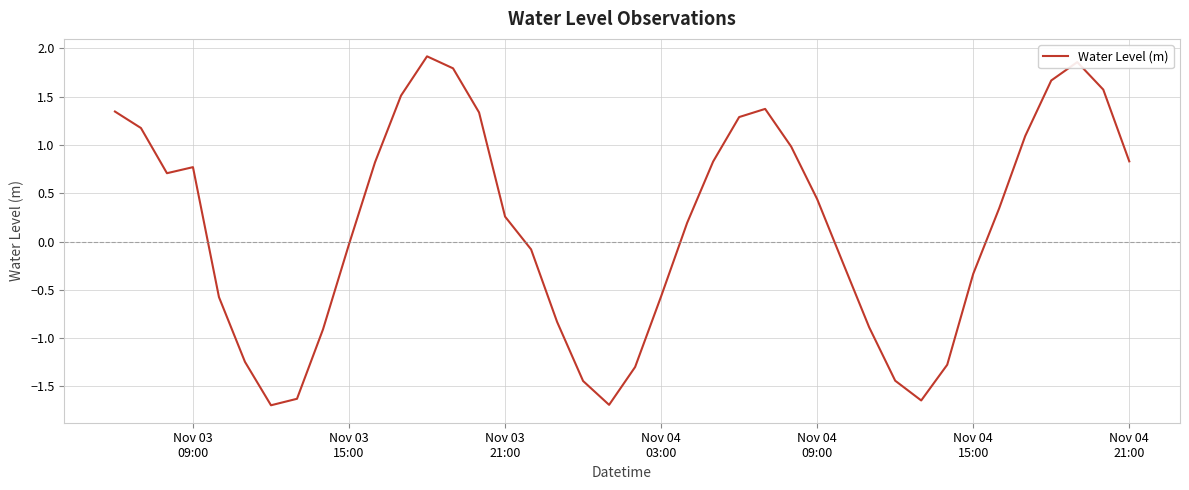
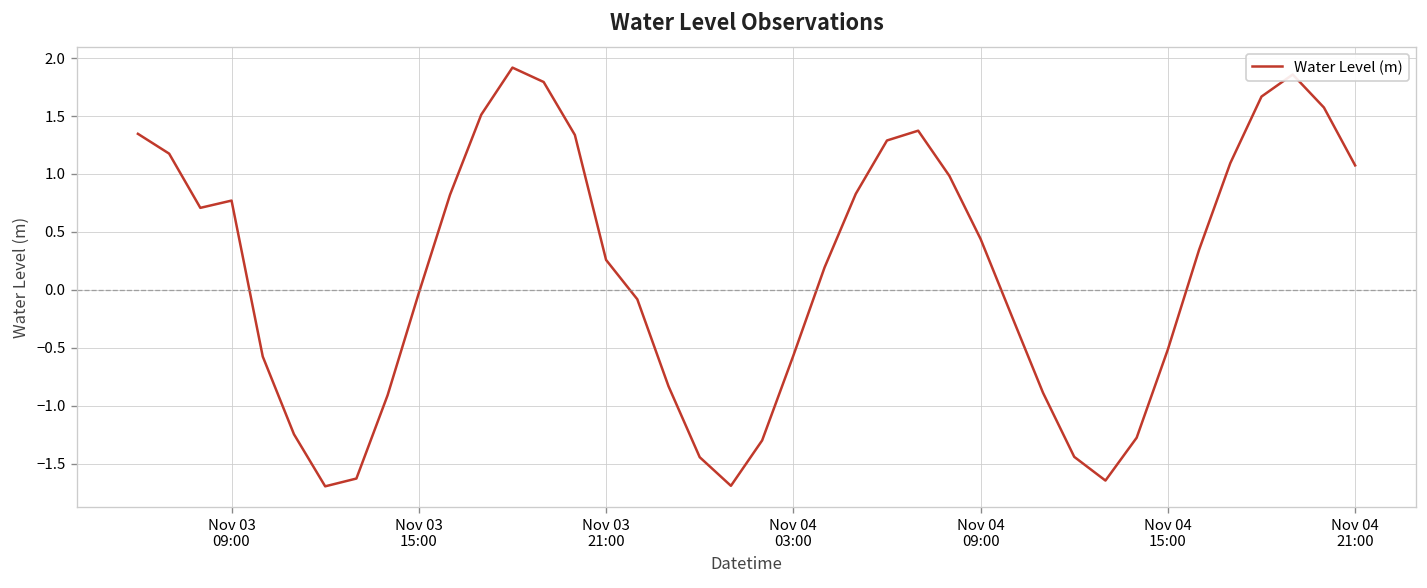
  {
    "Nov 03 09:00": 0.8,
    "Nov 03 15:00": 0.0,
    "Nov 03 21:00": 0.3,
    "Nov 04 03:00": -0.6,
    "Nov 04 09:00": 0.4,
-   "Nov 04 15:00": -0.3,
-   "Nov 04 21:00": 0.8
+   "Nov 04 15:00": -0.5,
+   "Nov 04 21:00": 1.1
  }
